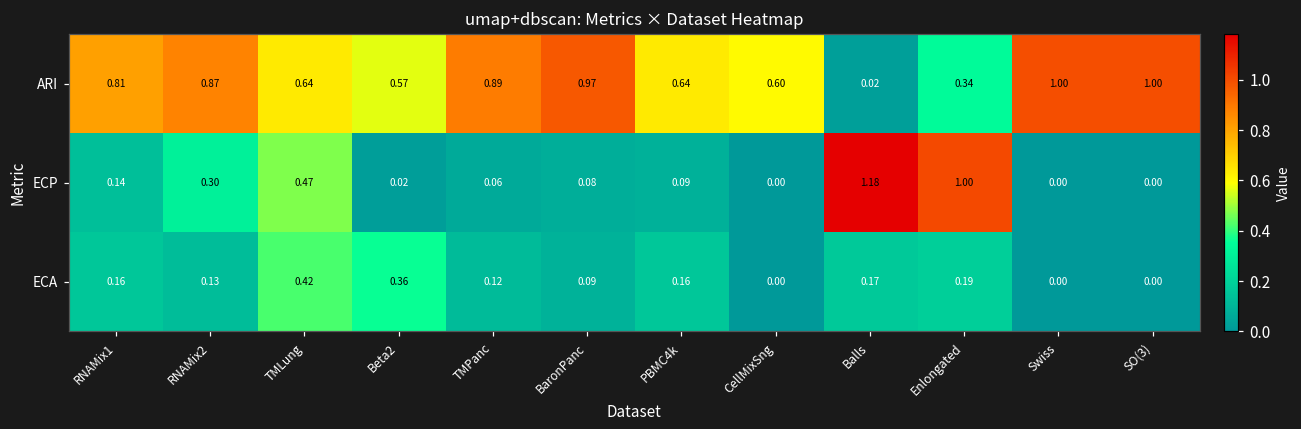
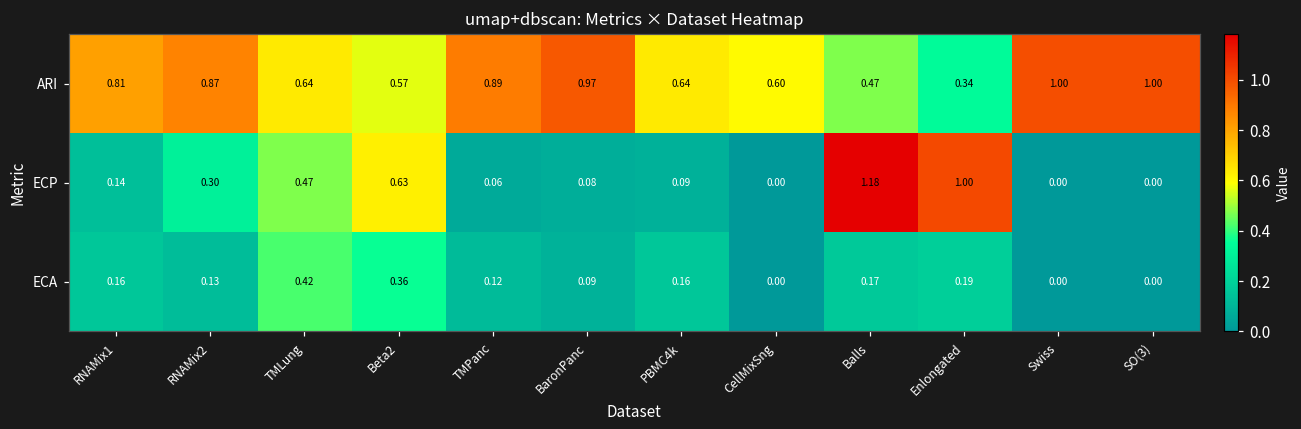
  {
    "ARI": {
      "RNAMix1": 0.81,
      "RNAMix2": 0.87,
      "TMLung": 0.64,
      "Beta2": 0.57,
      "TMPanc": 0.89,
      "BaronPanc": 0.97,
      "PBMC4k": 0.64,
      "CellMixSng": 0.60,
-     "Balls": 0.02,
+     "Balls": 0.47,
      "Enlongated": 0.34,
      "Swiss": 1.00,
      "SO(3)": 1.00
    },
    "ECP": {
      "RNAMix1": 0.14,
      "RNAMix2": 0.30,
      "TMLung": 0.47,
-     "Beta2": 0.02,
+     "Beta2": 0.63,
      "TMPanc": 0.06,
      "BaronPanc": 0.08,
      "PBMC4k": 0.09,
      "CellMixSng": 0.00,
      "Balls": 1.18,
      "Enlongated": 1.00,
      "Swiss": 0.00,
      "SO(3)": 0.00
    },
    "ECA": {
      "RNAMix1": 0.16,
      "RNAMix2": 0.13,
      "TMLung": 0.42,
      "Beta2": 0.36,
      "TMPanc": 0.12,
      "BaronPanc": 0.09,
      "PBMC4k": 0.16,
      "CellMixSng": 0.00,
      "Balls": 0.17,
      "Enlongated": 0.19,
      "Swiss": 0.00,
      "SO(3)": 0.00
    }
  }
